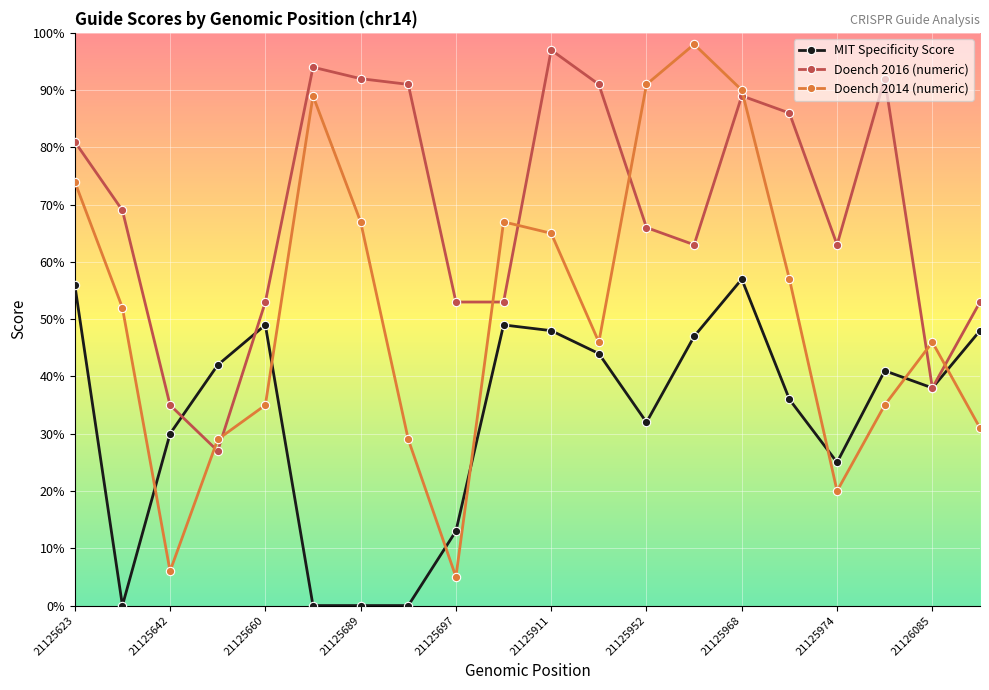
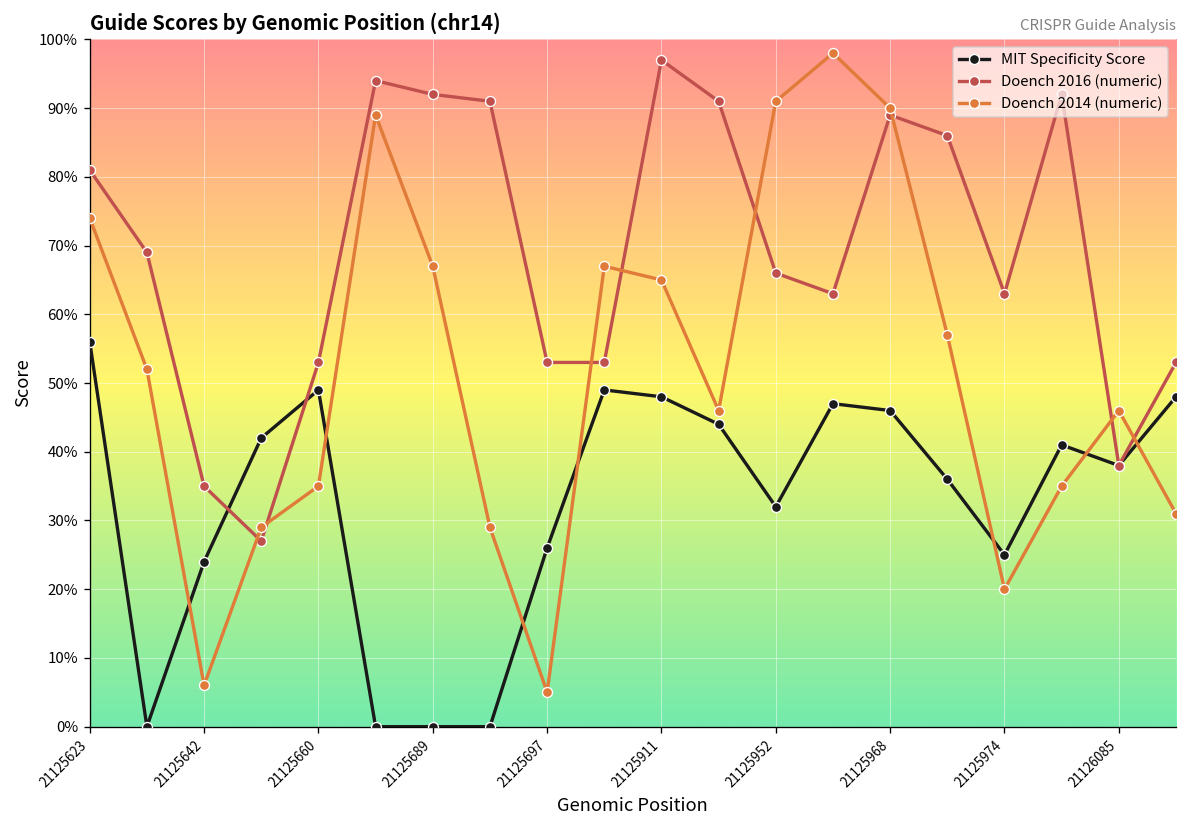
  {
    "MIT Specificity Score": {
      "21125623": "56%",
-     "21125642": "30%",
+     "21125642": "24%",
      "21125660": "49%",
      "21125689": "0%",
-     "21125697": "13%",
+     "21125697": "26%",
      "21125911": "48%",
      "21125952": "32%",
-     "21125968": "57%",
+     "21125968": "46%",
      "21125974": "25%"
    }
  }
